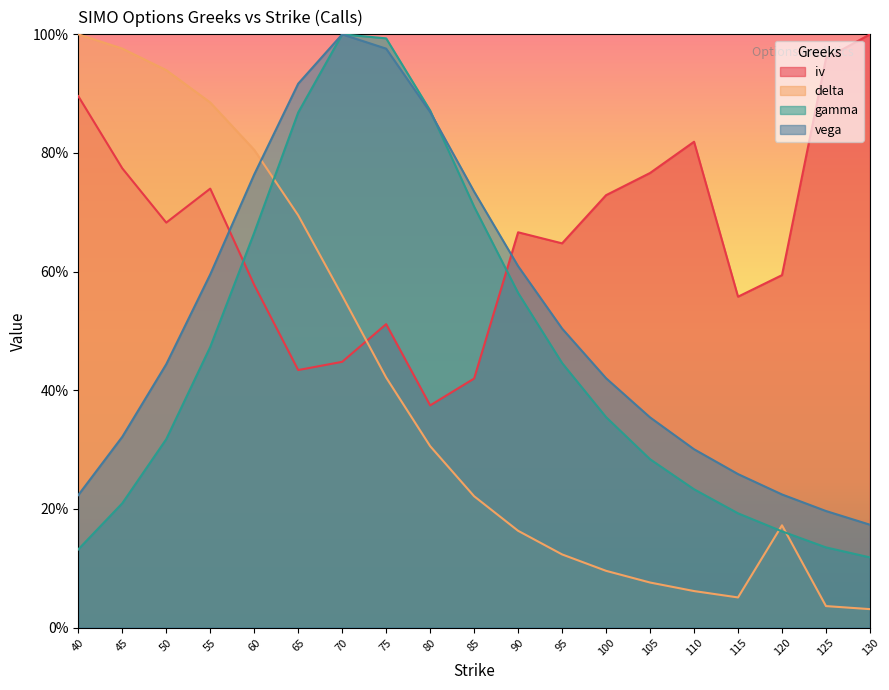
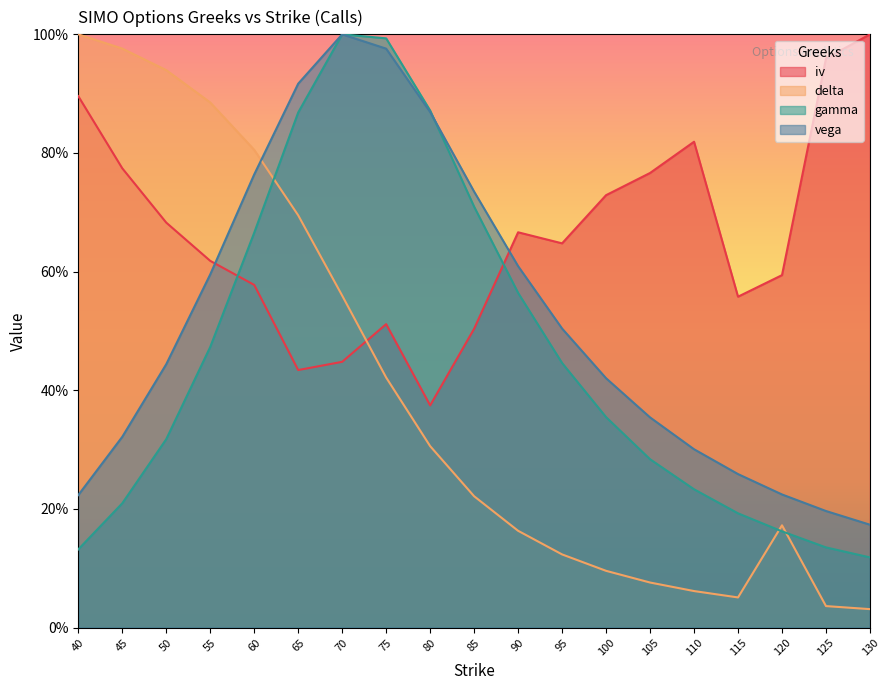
  {
    "iv": {
      "40": "90%",
      "45": "77%",
      "50": "68%",
-     "55": "74%",
+     "55": "62%",
      "60": "58%",
      "65": "43%",
      "70": "45%",
      "75": "51%",
      "80": "37%",
-     "85": "42%",
+     "85": "50%",
      "90": "67%",
      "95": "65%",
      "100": "73%",
      "105": "77%",
      "110": "82%",
      "115": "56%",
      "120": "59%",
      "130": "100%"
    },
    "delta": {
      "40": "100%",
      "45": "98%",
      "50": "94%",
      "55": "89%",
      "60": "81%",
      "65": "69%",
      "70": "56%",
      "75": "42%",
      "80": "31%",
      "85": "22%",
      "90": "16%",
      "95": "12%",
      "100": "10%",
      "105": "8%",
      "110": "6%",
      "115": "5%",
      "120": "17%",
      "125": "4%",
      "130": "3%"
    }
  }
